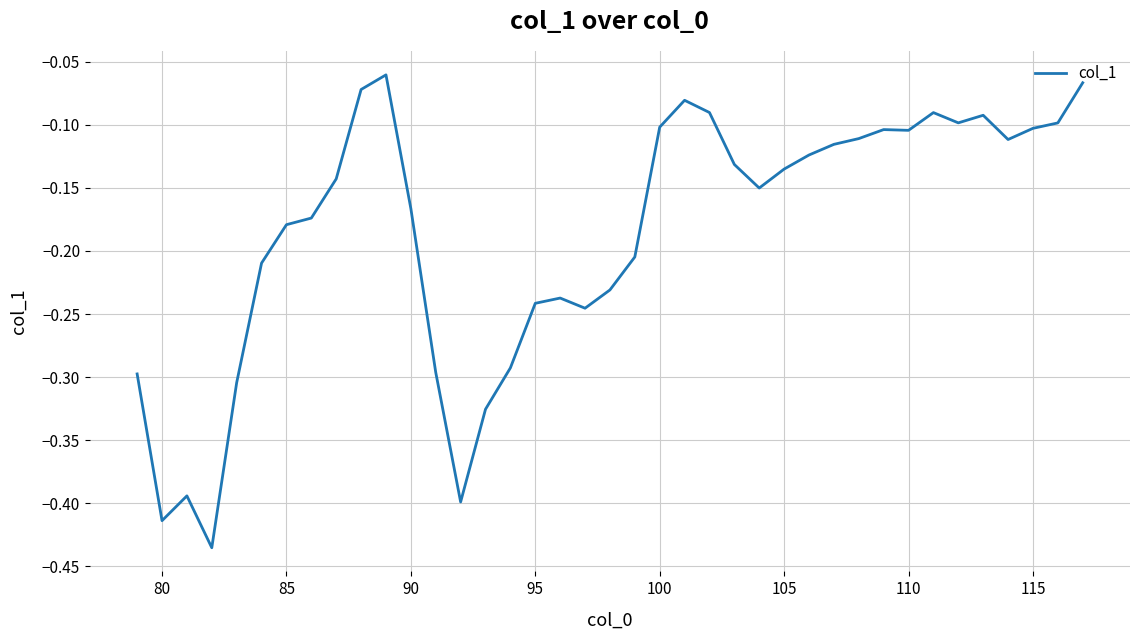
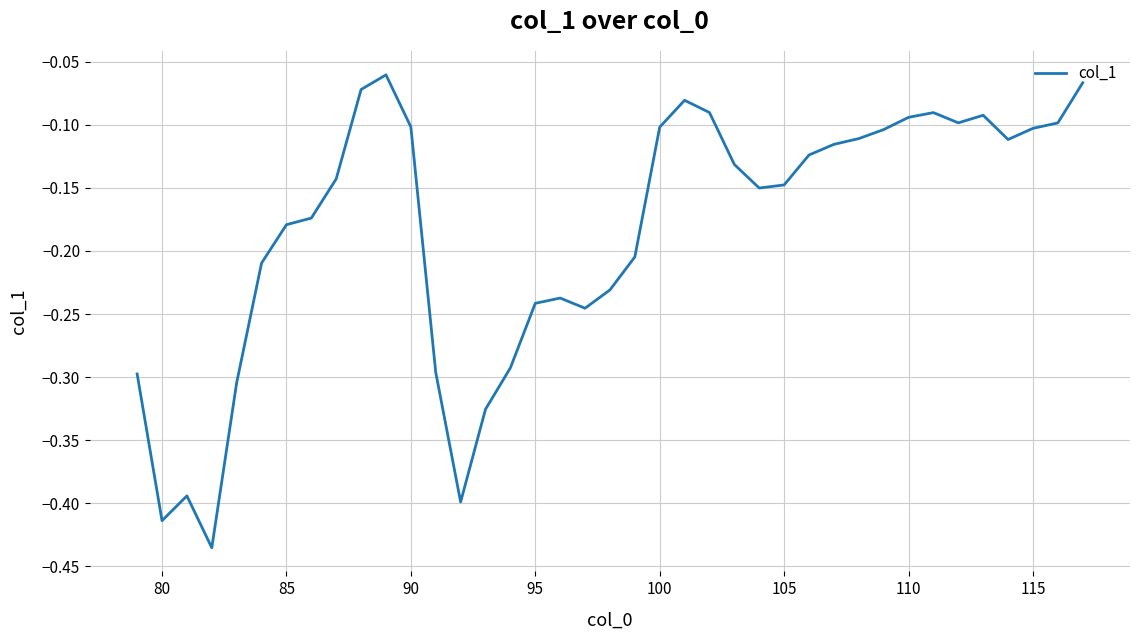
  {
    "80": -0.414,
    "85": -0.179,
-   "90": -0.166,
+   "90": -0.102,
    "95": -0.241,
    "100": -0.102,
-   "105": -0.135,
-   "110": -0.104,
+   "105": -0.148,
+   "110": -0.094,
    "115": -0.103
  }
